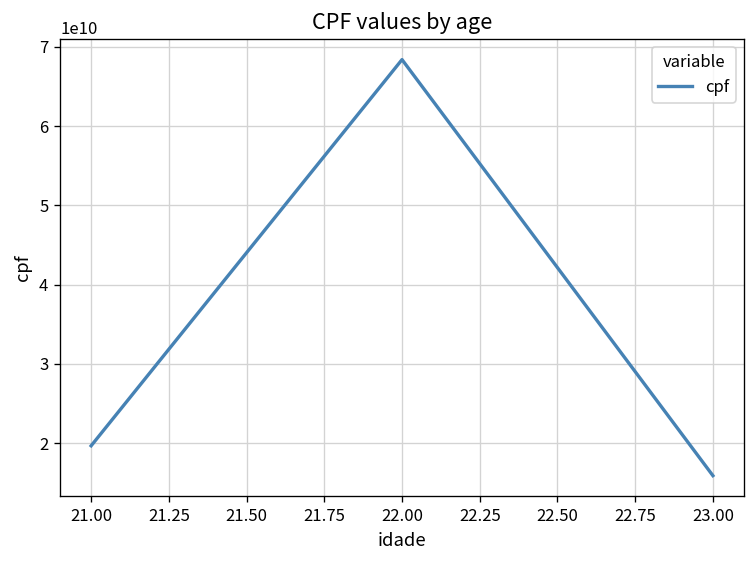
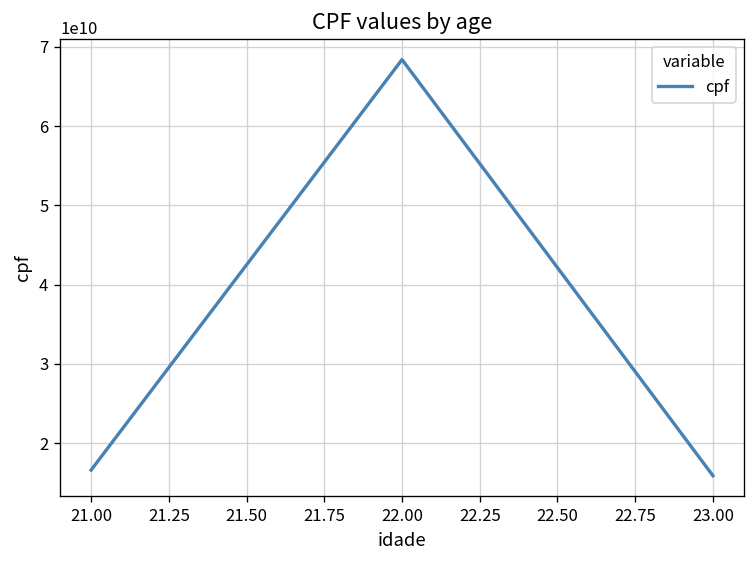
  {
-   "21.00": 20000000000,
+   "21.00": 17000000000,
    "22.00": 68000000000,
    "23.00": 16000000000
  }
